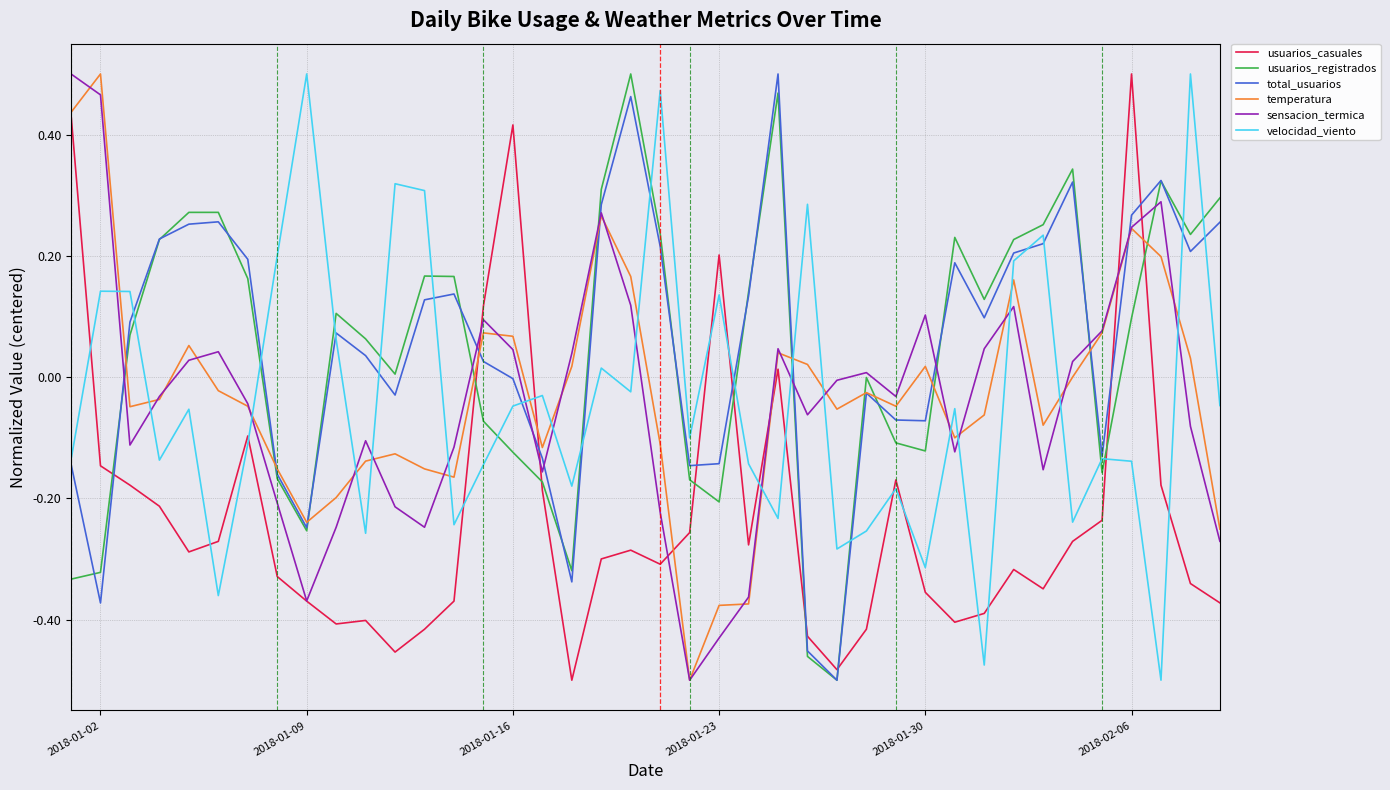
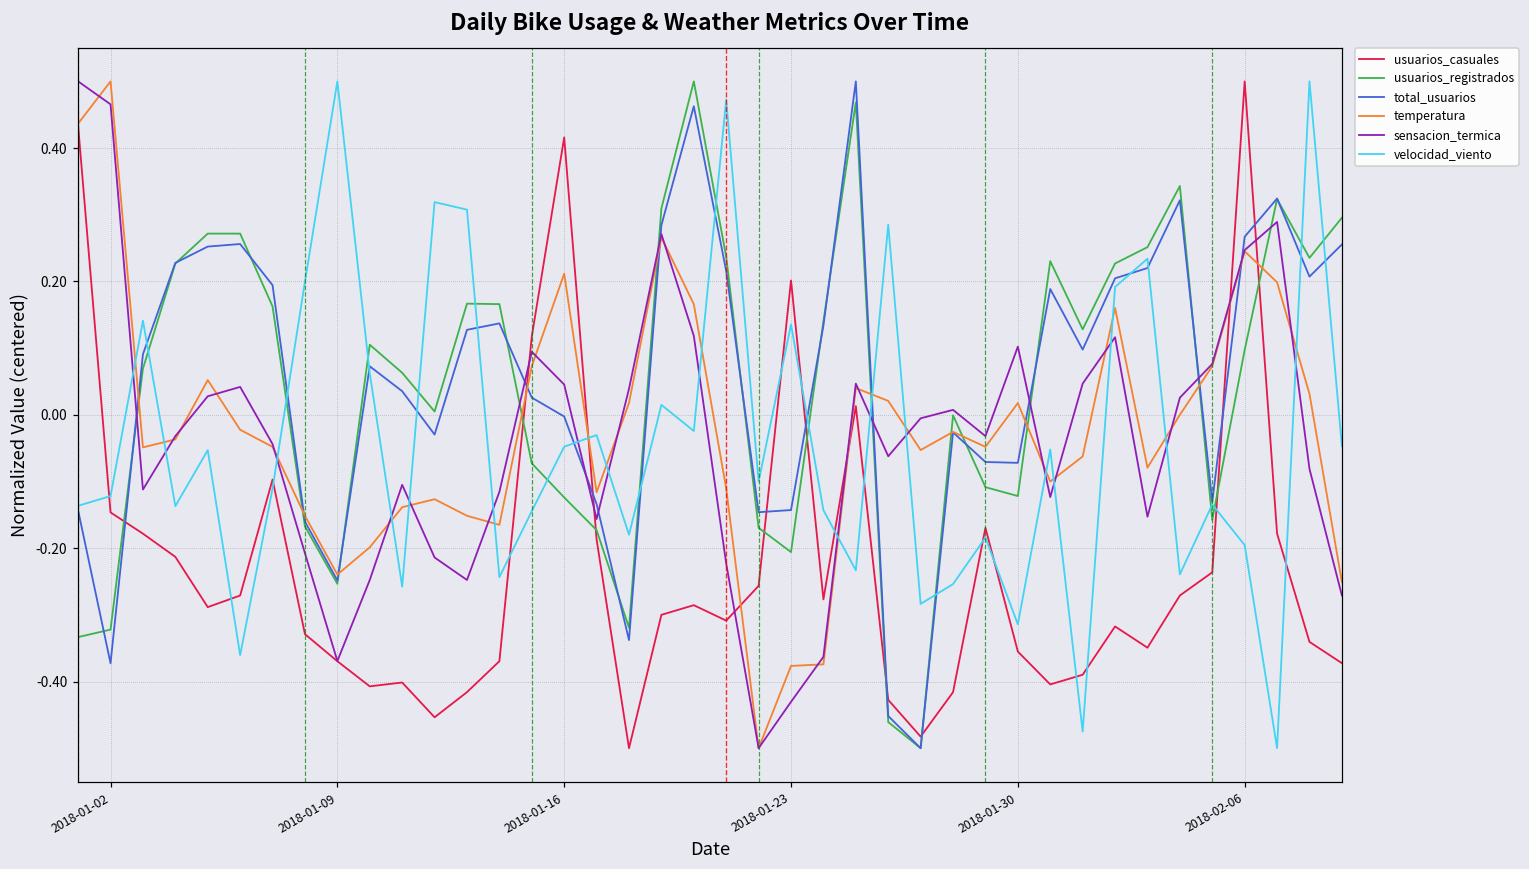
  {
    "usuarios_casuales": {
      "2018-01-02": -0.15,
      "2018-01-16": 0.42,
      "2018-01-23": 0.20,
      "2018-01-30": -0.36,
      "2018-02-06": 0.50
    },
    "usuarios_registrados": {
      "2018-01-02": -0.32,
      "2018-01-09": -0.25,
      "2018-01-16": -0.12,
      "2018-01-23": -0.21,
      "2018-01-30": -0.12,
      "2018-02-06": 0.10
    },
    "total_usuarios": {
      "2018-01-02": -0.37,
      "2018-01-09": -0.25,
      "2018-01-16": 0.00,
      "2018-01-23": -0.14,
      "2018-01-30": -0.07,
      "2018-02-06": 0.27
    },
    "temperatura": {
      "2018-01-02": 0.50,
      "2018-01-09": -0.24,
-     "2018-01-16": 0.07,
+     "2018-01-16": 0.21,
      "2018-01-23": -0.38,
      "2018-01-30": 0.02
    },
    "sensacion_termica": {
      "2018-01-02": 0.47,
      "2018-01-16": 0.05,
      "2018-01-23": -0.43,
      "2018-01-30": 0.10
    },
    "velocidad_viento": {
-     "2018-01-02": 0.14,
+     "2018-01-02": -0.12,
      "2018-01-09": 0.50,
      "2018-01-16": -0.05,
      "2018-01-23": 0.14,
      "2018-01-30": -0.31,
-     "2018-02-06": -0.14
+     "2018-02-06": -0.20
    }
  }
